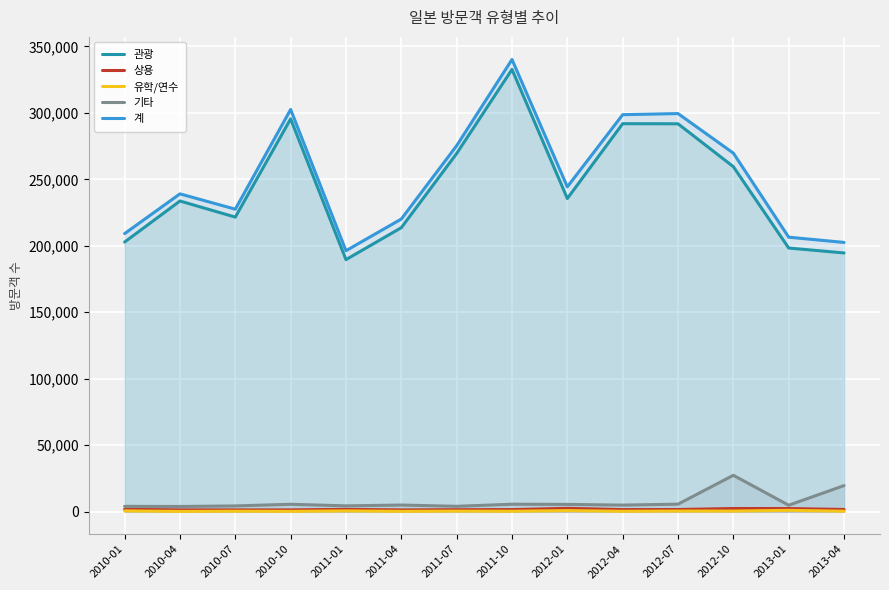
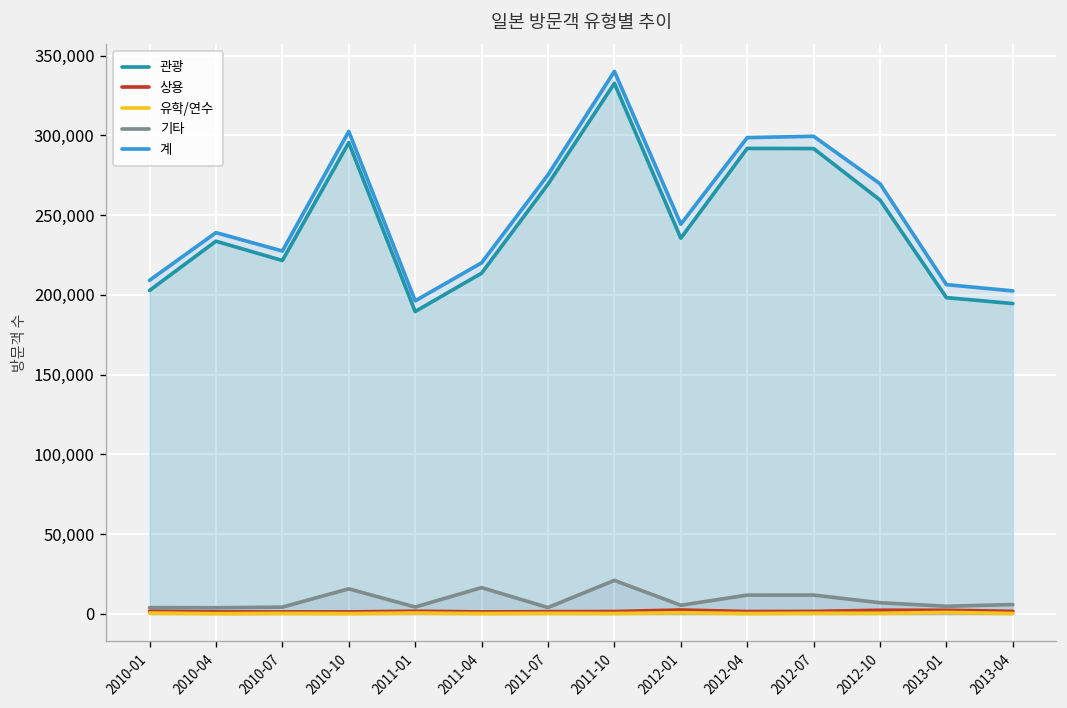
  {
    "상용": {
      "2012-10": "2,000"
    },
    "유학/연수": {
      "2012-10": "0"
    },
    "기타": {
      "2010-01": "4,000",
      "2010-04": "4,000",
      "2010-07": "4,000",
-     "2010-10": "6,000",
+     "2010-10": "16,000",
      "2011-01": "4,000",
-     "2011-04": "5,000",
+     "2011-04": "17,000",
      "2011-07": "4,000",
-     "2011-10": "6,000",
+     "2011-10": "21,000",
      "2012-01": "5,000",
-     "2012-04": "5,000",
-     "2012-07": "6,000",
-     "2012-10": "27,000",
+     "2012-04": "12,000",
+     "2012-07": "12,000",
+     "2012-10": "7,000",
      "2013-01": "5,000",
-     "2013-04": "20,000"
+     "2013-04": "6,000"
    }
  }
